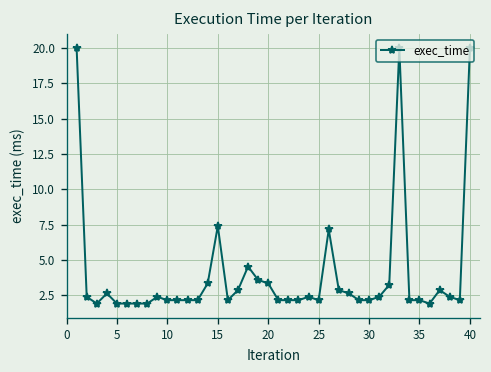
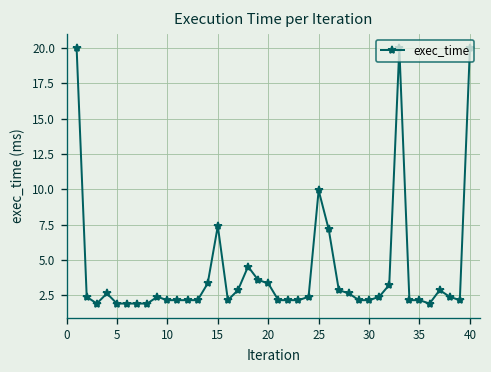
  {
    "5": 1.9,
    "10": 2.1,
    "15": 7.4,
    "20": 3.3,
-   "25": 2.1,
+   "25": 9.9,
    "30": 2.1,
    "35": 2.1
  }
